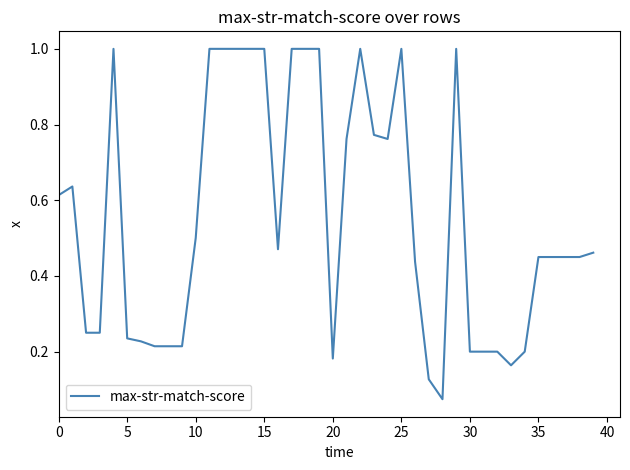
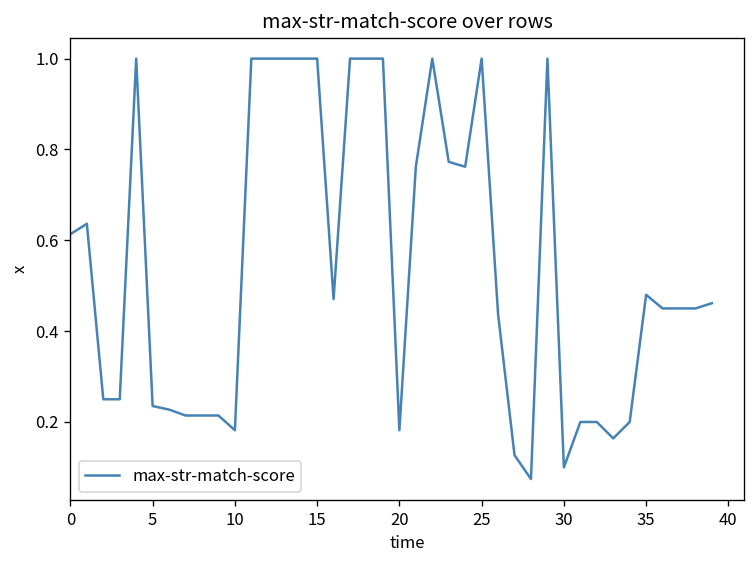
  {
    "0": 0.61,
    "5": 0.24,
-   "10": 0.50,
+   "10": 0.18,
    "15": 1.00,
    "20": 0.18,
    "25": 1.00,
-   "30": 0.2,
-   "35": 0.45
+   "30": 0.1,
+   "35": 0.48
  }
